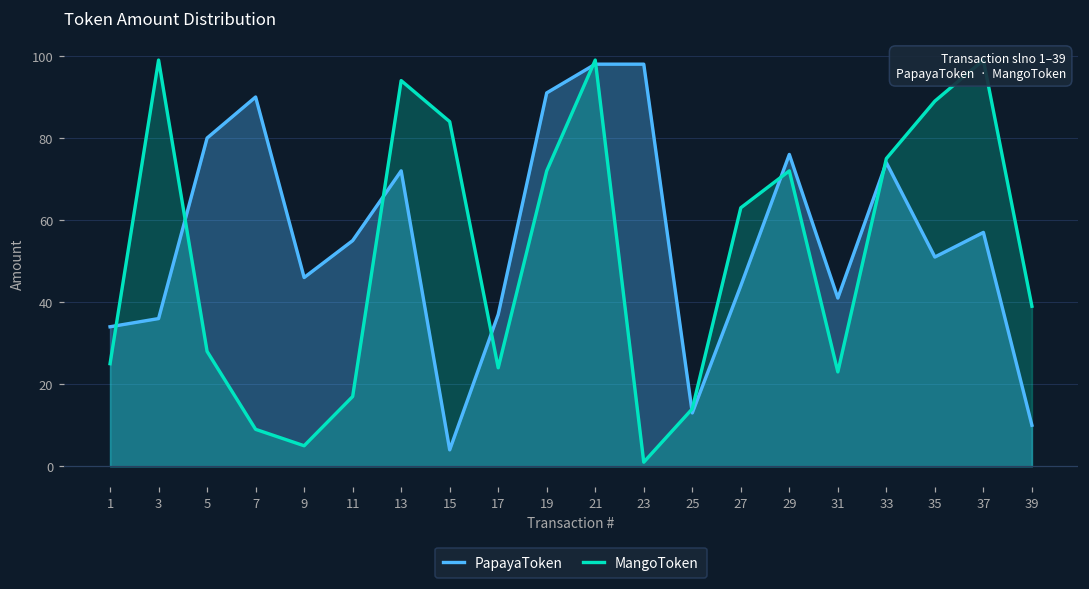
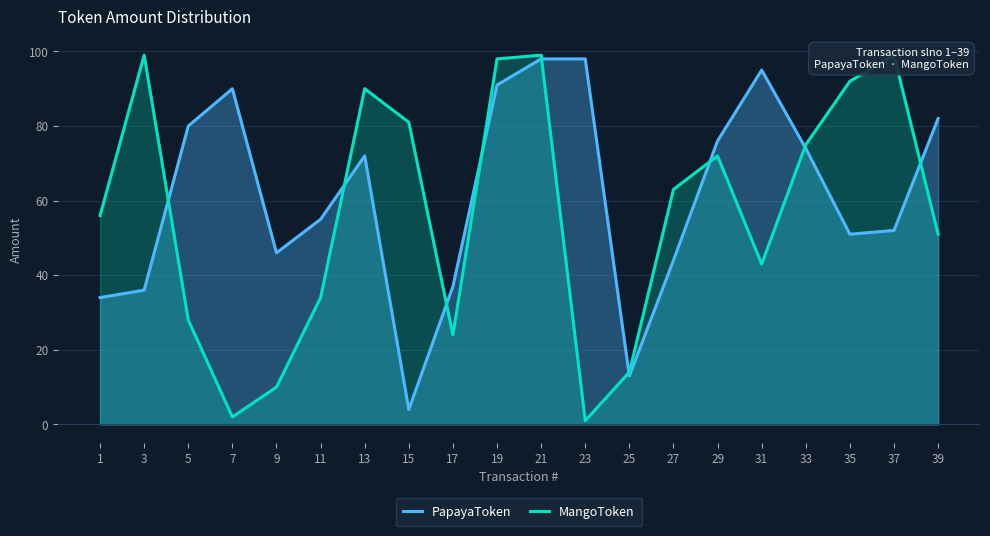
  {
    "PapayaToken": {
      "1": 34,
      "3": 36,
      "5": 80,
      "7": 90,
      "9": 46,
      "11": 55,
      "13": 72,
      "15": 4,
      "17": 37,
      "19": 91,
      "21": 98,
      "23": 98,
      "25": 13,
      "27": 44,
      "29": 76,
-     "31": 41,
+     "31": 95,
      "33": 74,
      "35": 51,
-     "37": 57,
-     "39": 10
+     "37": 52,
+     "39": 82
    },
    "MangoToken": {
-     "1": 25,
+     "1": 56,
      "3": 99,
      "5": 28,
-     "7": 9,
-     "9": 5,
-     "11": 17,
-     "13": 94,
-     "15": 84,
+     "7": 2,
+     "9": 10,
+     "11": 34,
+     "13": 90,
+     "15": 81,
      "17": 24,
-     "19": 72,
+     "19": 98,
      "21": 99,
      "23": 1,
      "25": 14,
      "27": 63,
      "29": 72,
-     "31": 23,
+     "31": 43,
      "33": 75,
-     "35": 89,
-     "39": 39
+     "35": 92,
+     "39": 51
    }
  }
